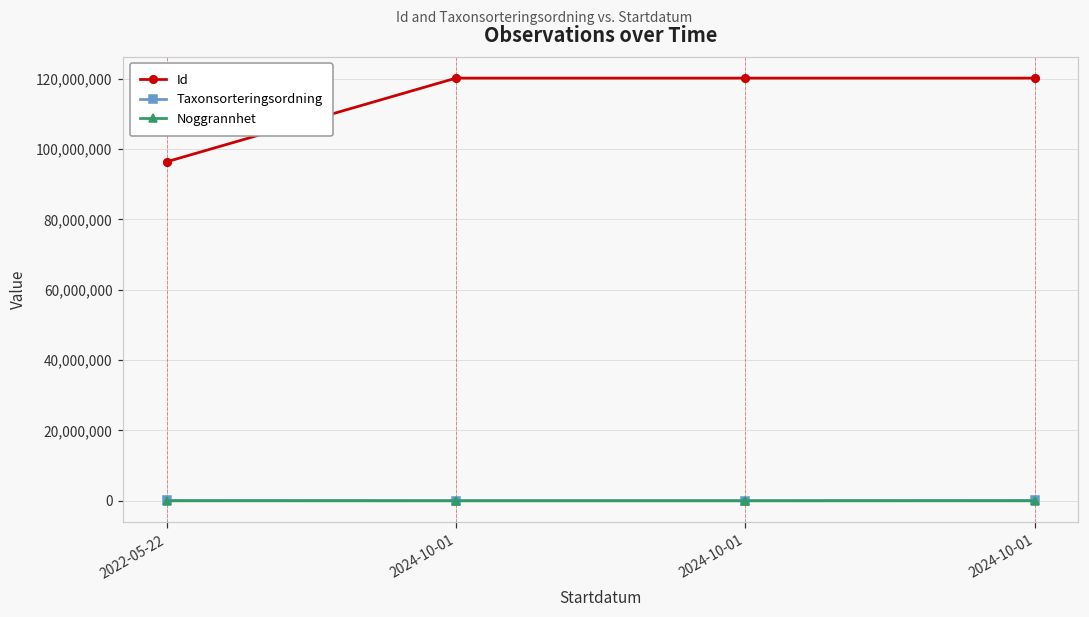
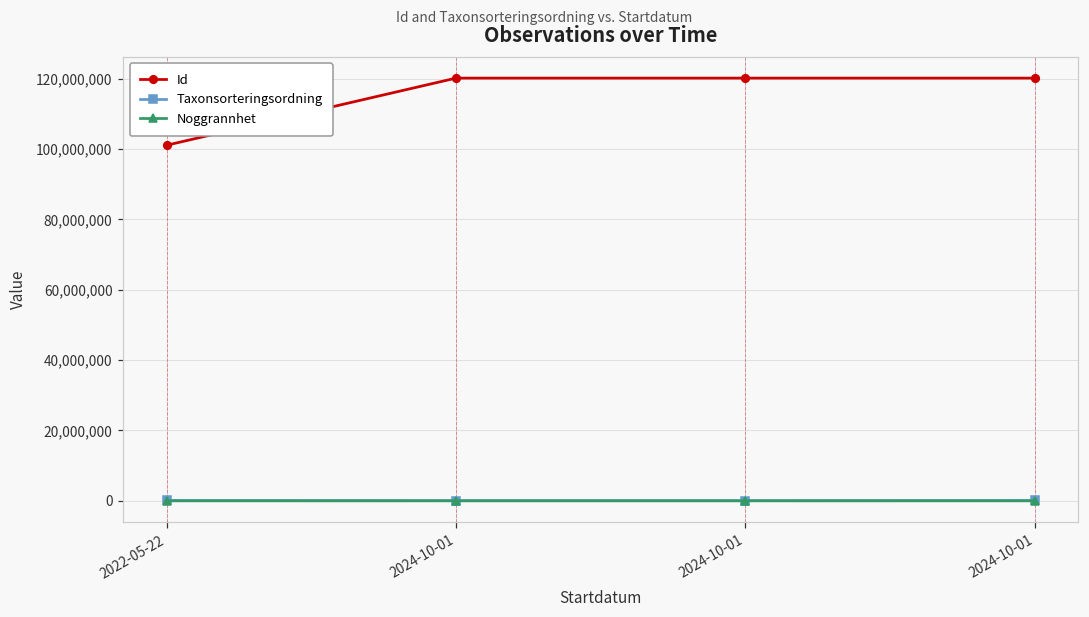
  {
    "Id": {
-     "2022-05-22": "96,000,000"
+     "2022-05-22": "101,000,000"
    },
    "Noggrannhet": {
      "2022-05-22": "0"
    }
  }
